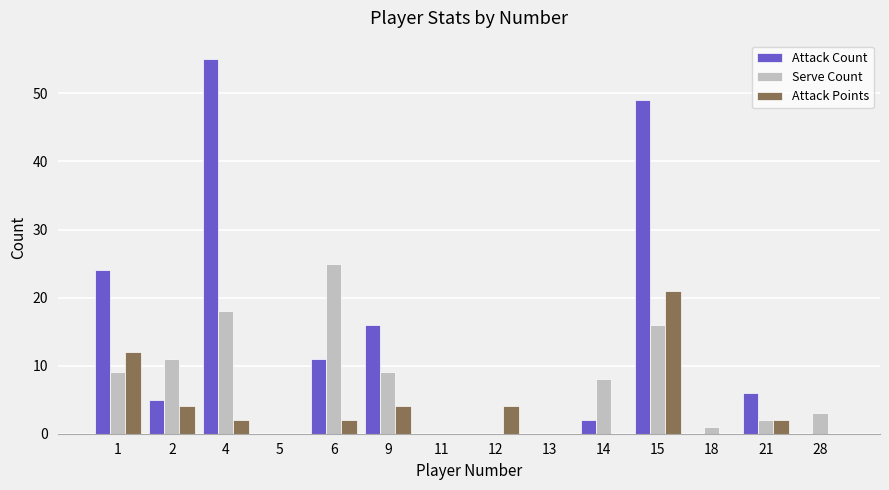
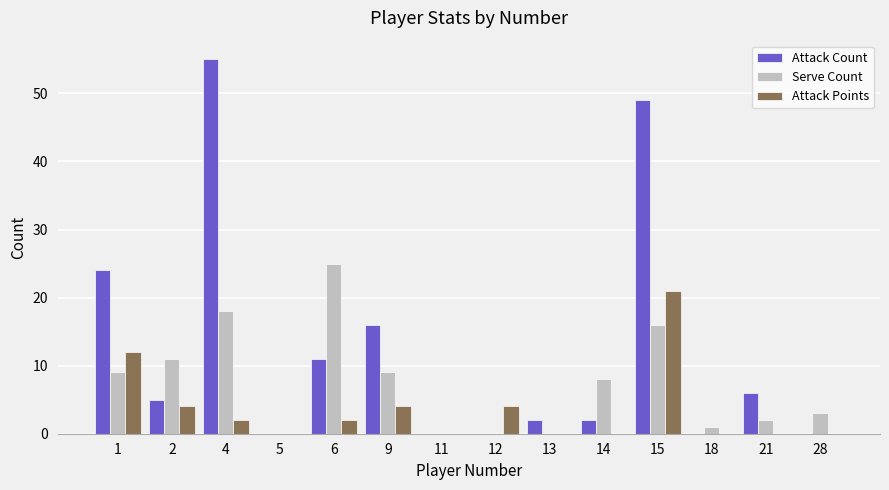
  {
    "Attack Count": {
      "1": 24,
      "2": 5,
      "4": 55,
      "5": 0,
      "6": 11,
      "9": 16,
      "11": 0,
      "12": 0,
-     "13": 0,
+     "13": 2,
      "14": 2,
      "15": 49,
      "18": 0,
      "21": 6,
      "28": 0
    },
    "Serve Count": {
      "1": 9,
      "2": 11,
      "4": 18,
      "5": 0,
      "6": 25,
      "9": 9,
      "11": 0,
      "12": 0,
      "13": 0,
      "14": 8,
      "15": 16,
      "18": 1,
      "21": 2,
      "28": 3
    },
    "Attack Points": {
      "1": 12,
      "2": 4,
      "4": 2,
      "5": 0,
      "6": 2,
      "9": 4,
      "11": 0,
      "12": 4,
      "13": 0,
      "14": 0,
      "15": 21,
      "18": 0,
-     "21": 2,
+     "21": 0,
      "28": 0
    }
  }
